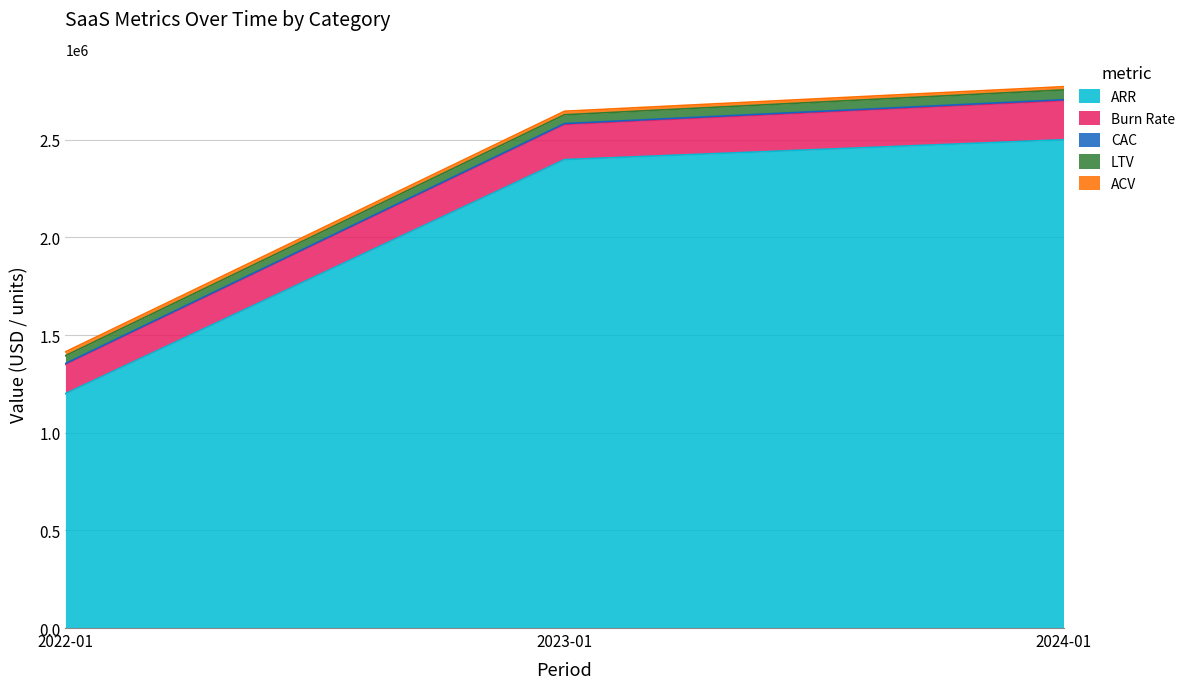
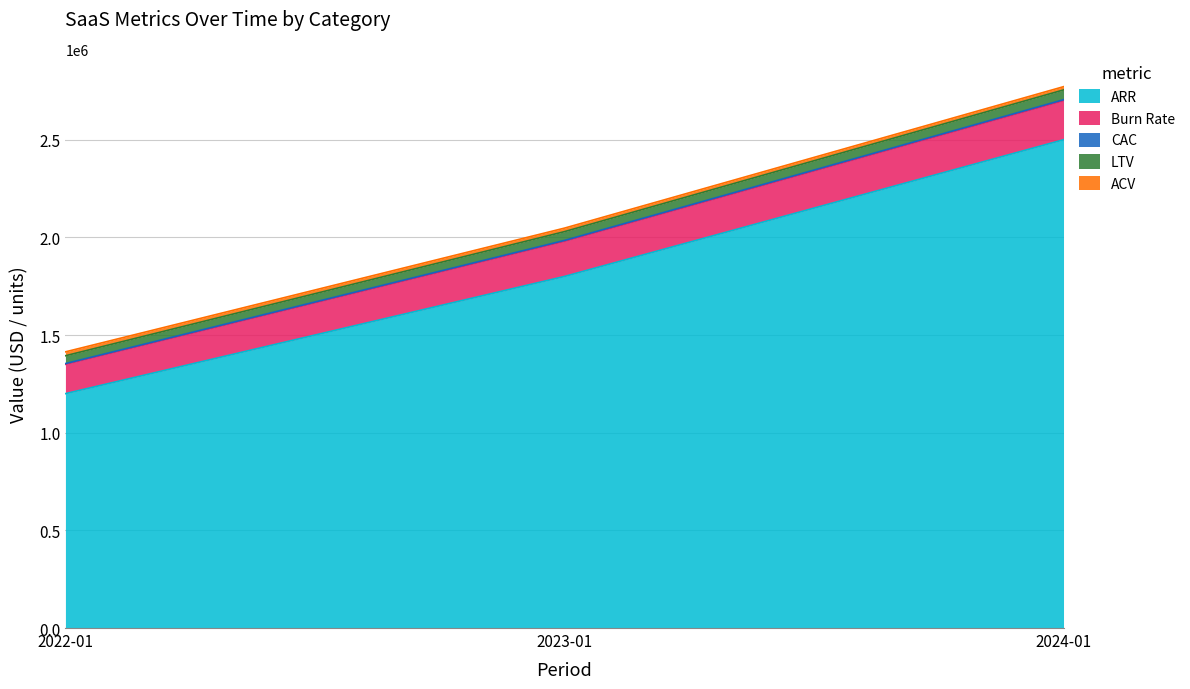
  {
    "ARR": {
      "2022-01": 1200000,
-     "2023-01": 2400000,
+     "2023-01": 1800000,
      "2024-01": 2500000
    },
    "LTV": {
      "2022-01": 40000,
      "2023-01": 50000,
      "2024-01": 50000
    },
    "ACV": {
      "2022-01": 20000,
      "2023-01": 20000,
      "2024-01": 20000
    }
  }
